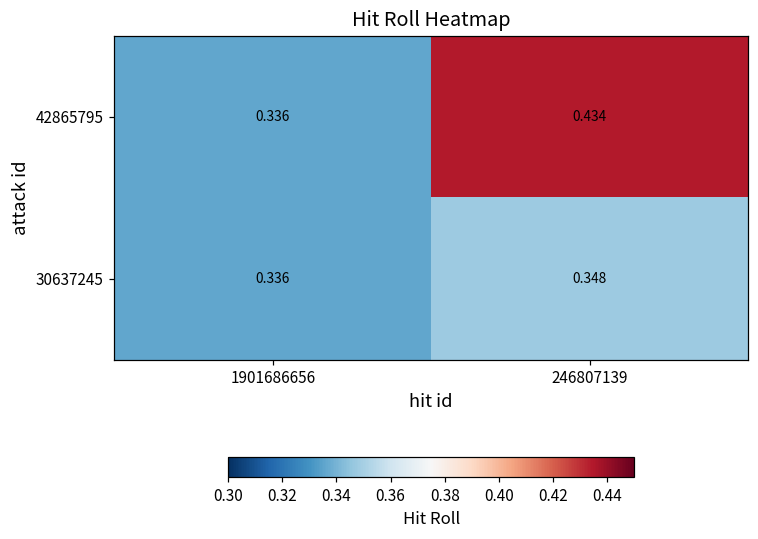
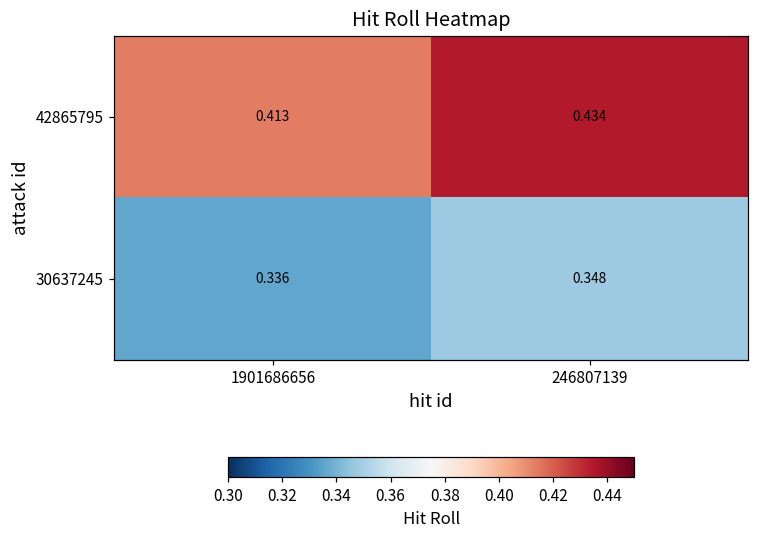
  {
    "42865795": {
-     "1901686656": 0.336,
+     "1901686656": 0.413,
      "246807139": 0.434
    },
    "30637245": {
      "1901686656": 0.336,
      "246807139": 0.348
    }
  }
